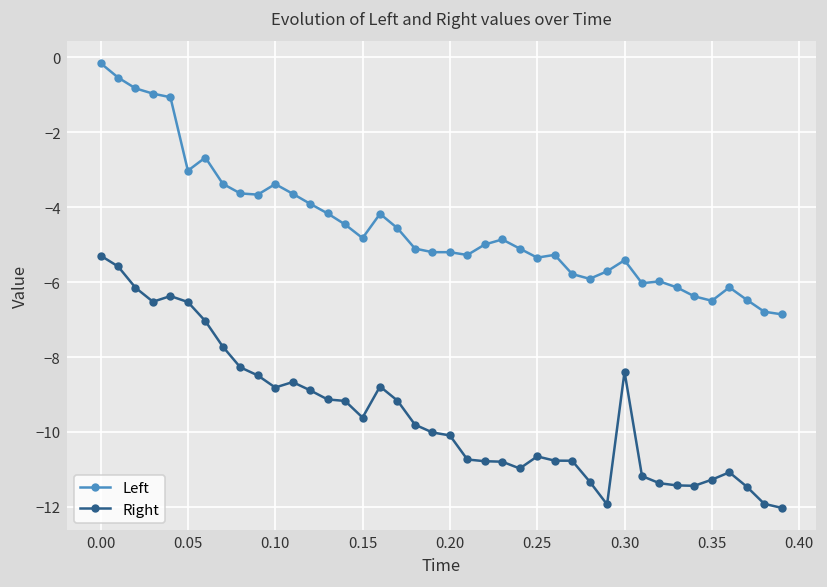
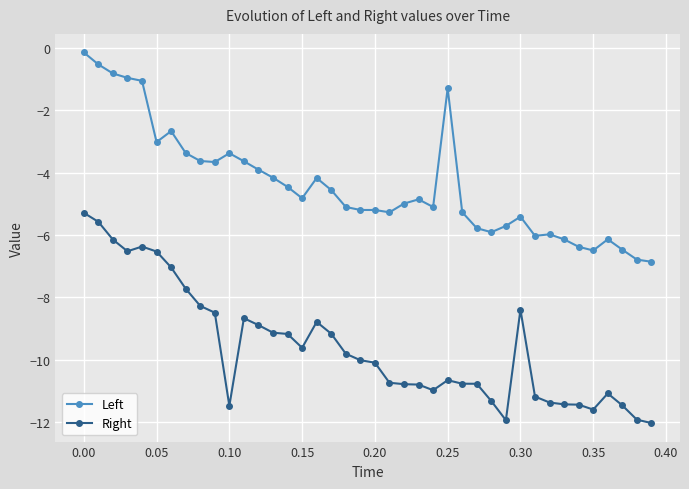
  {
    "Left": {
      "0.00": -0.2,
      "0.05": -3.0,
      "0.10": -3.4,
      "0.15": -4.8,
      "0.20": -5.2,
-     "0.25": -5.3,
+     "0.25": -1.3,
      "0.30": -5.4,
      "0.35": -6.5
    },
    "Right": {
      "0.00": -5.3,
      "0.05": -6.5,
-     "0.10": -8.8,
+     "0.10": -11.5,
      "0.15": -9.6,
      "0.20": -10.1,
      "0.25": -10.7,
      "0.30": -8.4,
-     "0.35": -11.3
+     "0.35": -11.6
    }
  }
